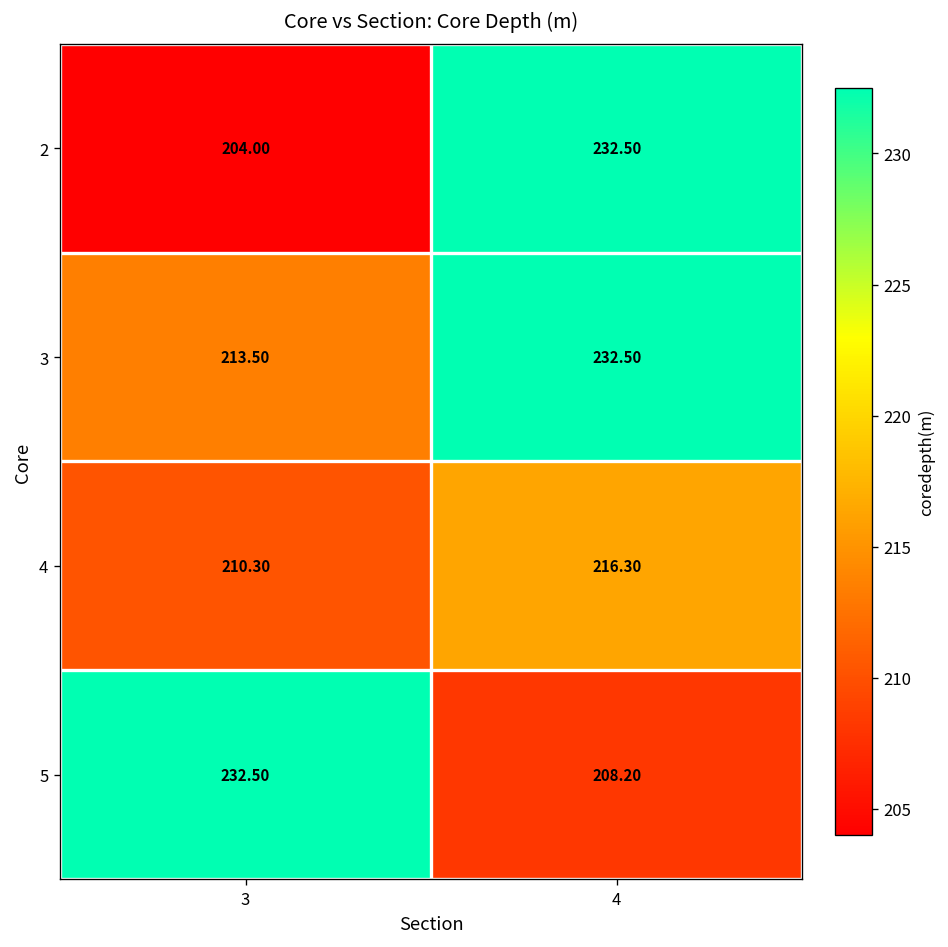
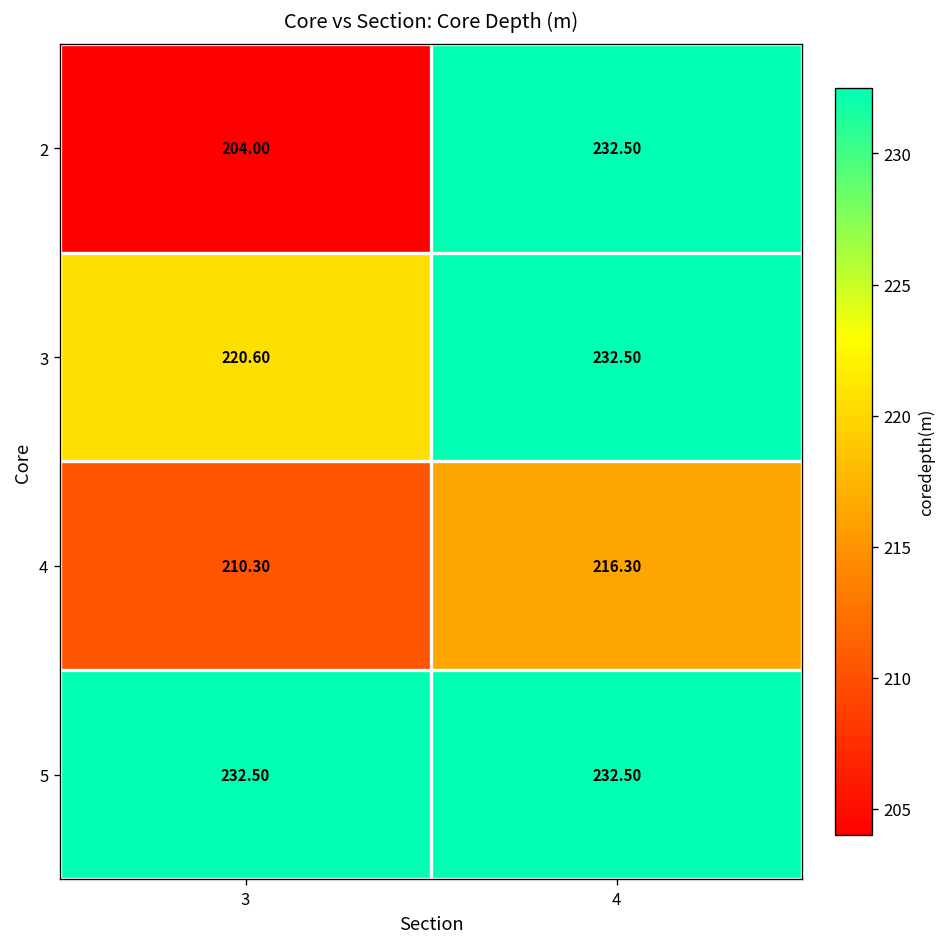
  {
    "2": {
      "3": 204.00,
      "4": 232.50
    },
    "3": {
-     "3": 213.50,
+     "3": 220.60,
      "4": 232.50
    },
    "4": {
      "3": 210.30,
      "4": 216.30
    },
    "5": {
      "3": 232.50,
-     "4": 208.20
+     "4": 232.50
    }
  }
